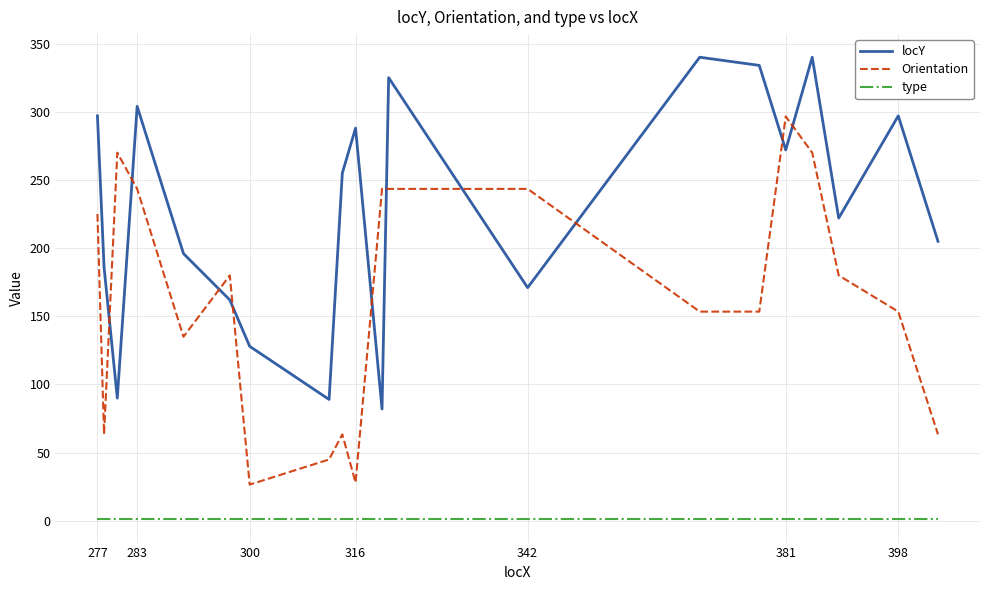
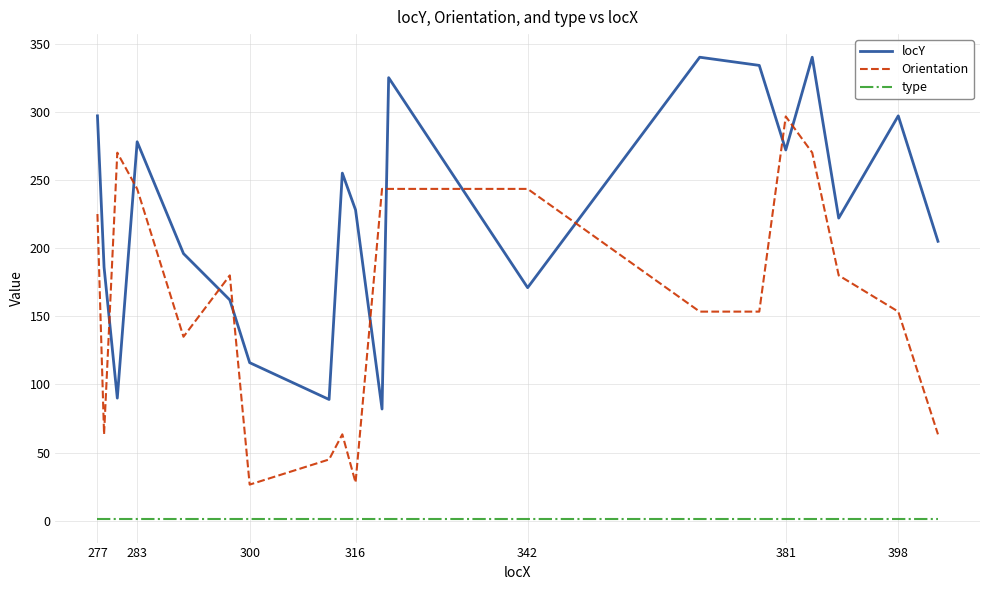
  {
    "locY": {
      "277": 297,
-     "283": 304,
-     "300": 128,
-     "316": 288,
+     "283": 278,
+     "300": 116,
+     "316": 228,
      "342": 171,
      "381": 272,
      "398": 297
    },
    "Orientation": {
      "277": 225,
      "283": 243,
      "300": 27,
      "316": 28,
      "342": 243,
      "381": 297,
      "398": 153
    },
    "type": {
      "277": 1,
      "283": 1,
      "300": 1,
      "316": 1,
      "342": 1,
      "381": 1,
      "398": 1
    }
  }
